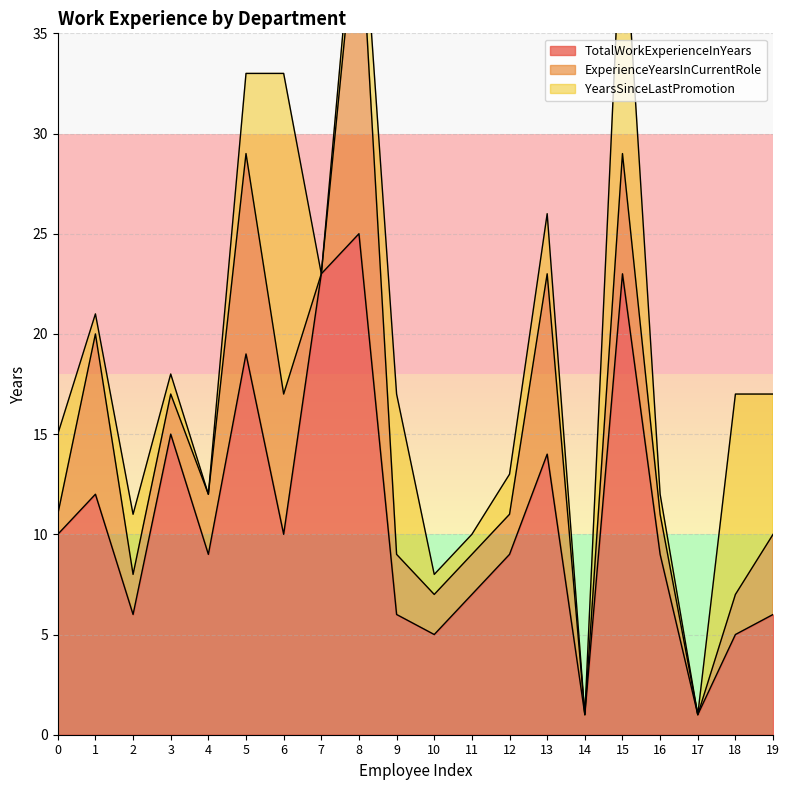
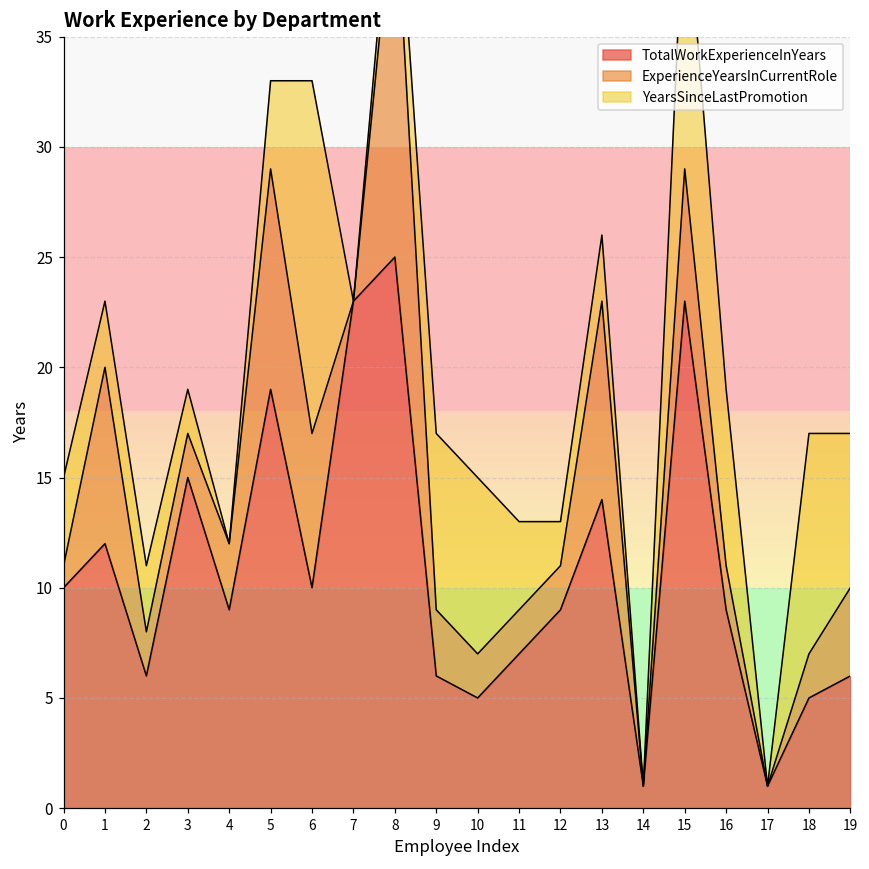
  {
    "YearsSinceLastPromotion": {
      "0": 4,
-     "1": 1,
+     "1": 3,
      "2": 3,
-     "3": 1,
+     "3": 2,
      "5": 4,
      "6": 16,
      "9": 8,
-     "10": 1,
-     "11": 1,
+     "10": 8,
+     "11": 4,
      "12": 2,
      "13": 3,
-     "16": 1,
+     "16": 8,
      "18": 10,
      "19": 7
    }
  }
